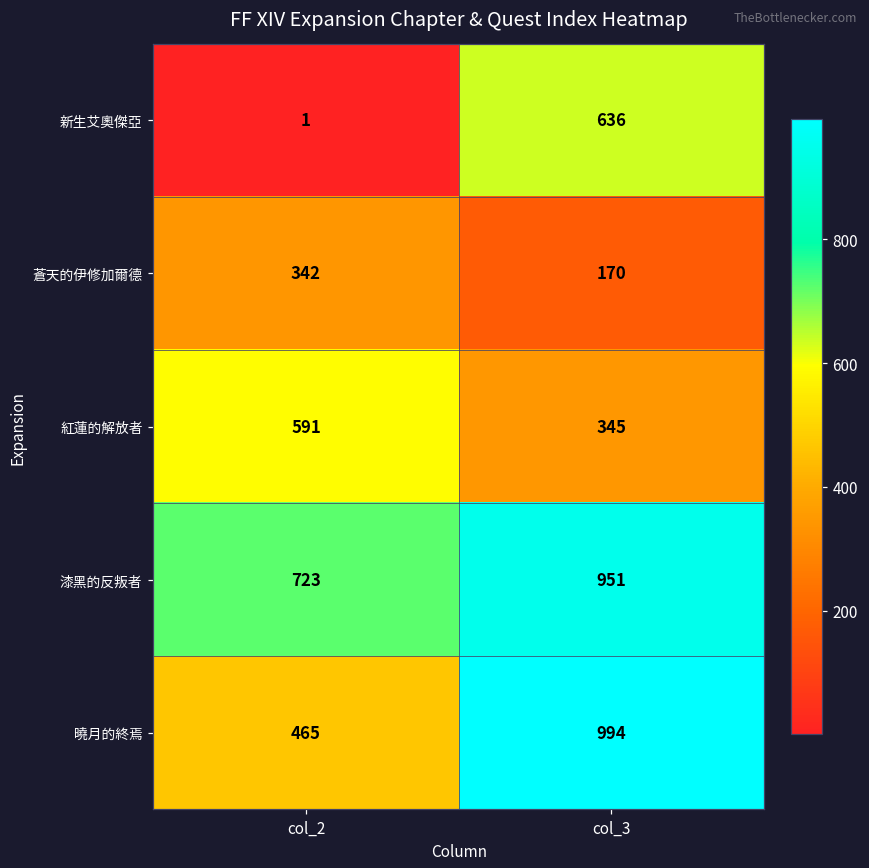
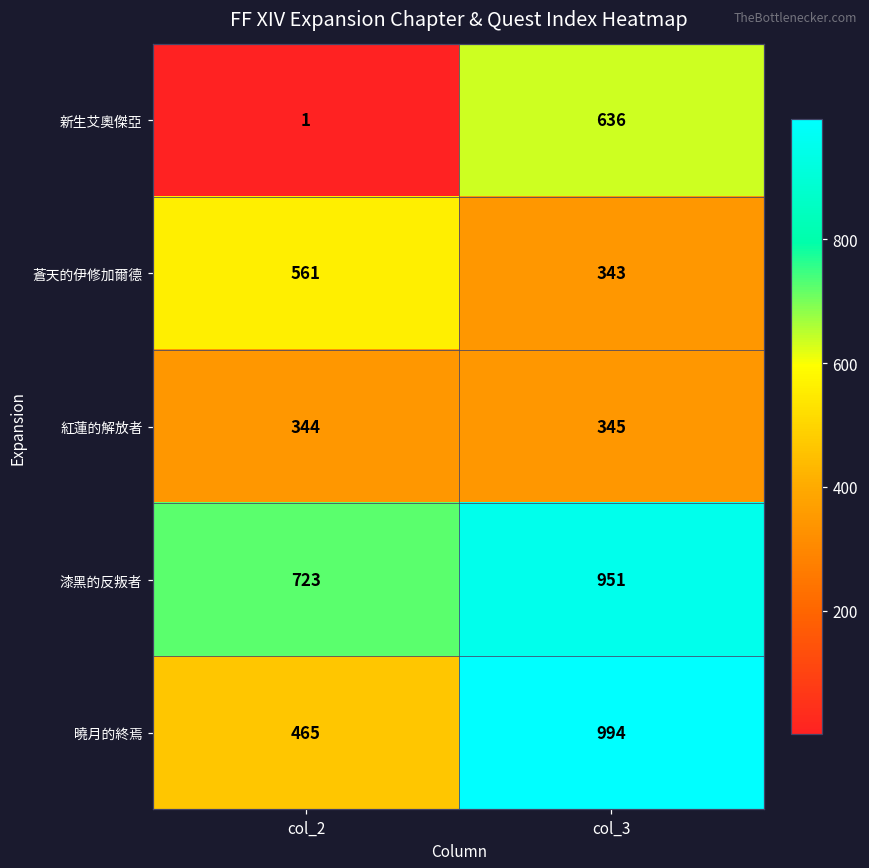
  {
    "新生艾奧傑亞": {
      "col_2": 1,
      "col_3": 636
    },
    "蒼天的伊修加爾德": {
-     "col_2": 342,
-     "col_3": 170
+     "col_2": 561,
+     "col_3": 343
    },
    "紅蓮的解放者": {
-     "col_2": 591,
+     "col_2": 344,
      "col_3": 345
    },
    "漆黑的反叛者": {
      "col_2": 723,
      "col_3": 951
    },
    "曉月的終焉": {
      "col_2": 465,
      "col_3": 994
    }
  }
